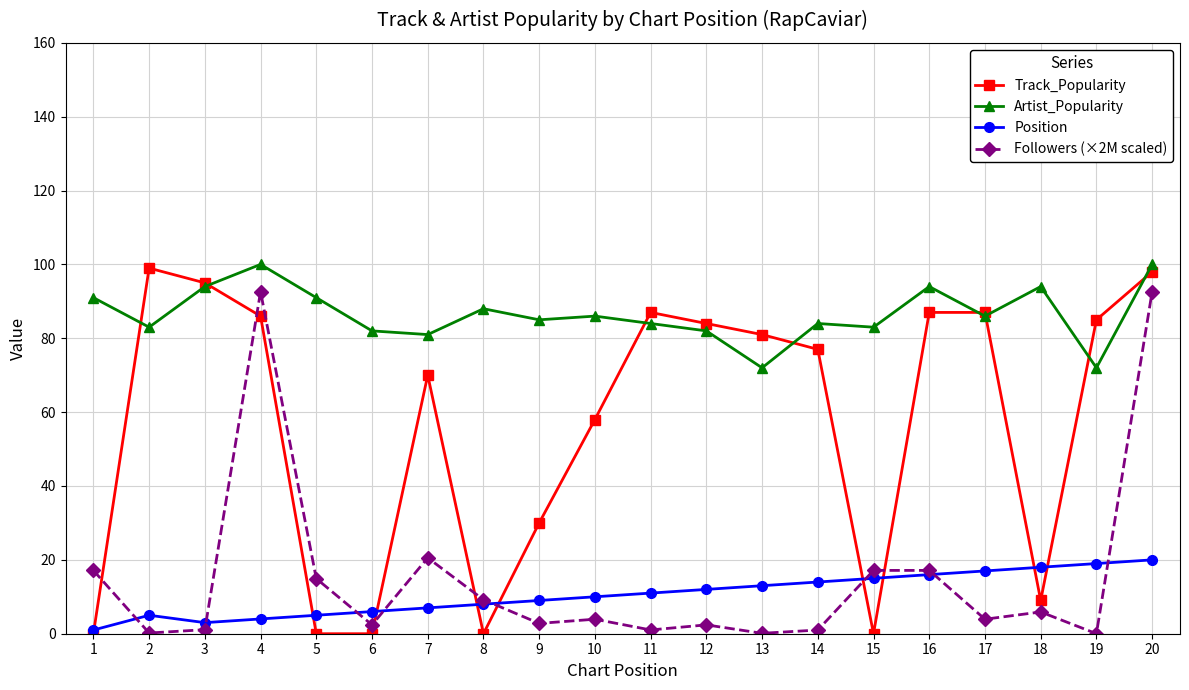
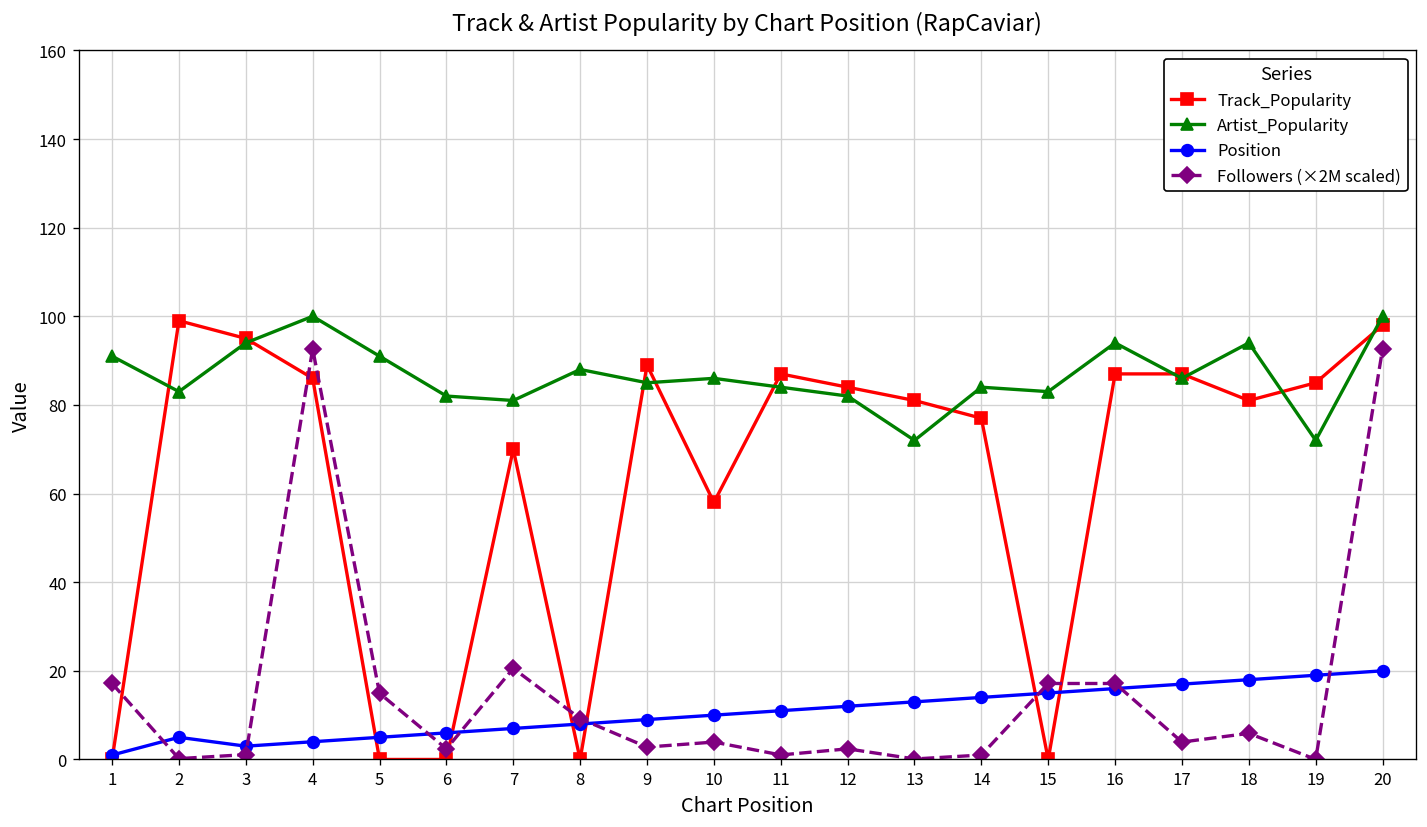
  {
    "Track_Popularity": {
      "1": 0,
      "2": 99,
      "3": 95,
      "4": 86,
      "5": 0,
      "6": 0,
      "7": 70,
      "8": 0,
-     "9": 30,
+     "9": 89,
      "10": 58,
      "11": 87,
      "12": 84,
      "13": 81,
      "14": 77,
      "15": 0,
      "16": 87,
      "17": 87,
-     "18": 9,
+     "18": 81,
      "19": 85,
      "20": 98
    },
    "Artist_Popularity": {
      "1": 91,
      "2": 83,
      "3": 94,
      "4": 100,
      "5": 91,
      "6": 82,
      "7": 81,
      "8": 88,
      "9": 85,
      "10": 86,
      "11": 84,
      "12": 82,
      "13": 72,
      "14": 84,
      "15": 83,
      "16": 94,
      "17": 86,
      "18": 94,
      "19": 72,
      "20": 100
    },
    "Position": {
      "1": 1,
      "2": 5,
      "3": 3,
      "4": 4,
      "5": 5,
      "6": 6,
      "7": 7,
      "8": 8,
      "9": 9,
      "10": 10,
      "11": 11,
      "12": 12,
      "13": 13,
      "14": 14,
      "15": 15,
      "16": 16,
      "17": 17,
      "18": 18,
      "19": 19,
      "20": 20
    },
    "Followers (×2M scaled)": {
      "1": 17,
      "2": 0,
      "3": 1,
      "4": 93,
      "5": 15,
      "6": 2,
      "7": 21,
      "8": 9,
      "9": 3,
      "10": 4,
      "11": 1,
      "12": 2,
      "13": 0,
      "14": 1,
      "15": 17,
      "16": 17,
      "17": 4,
      "18": 6,
      "19": 0,
      "20": 93
    }
  }
